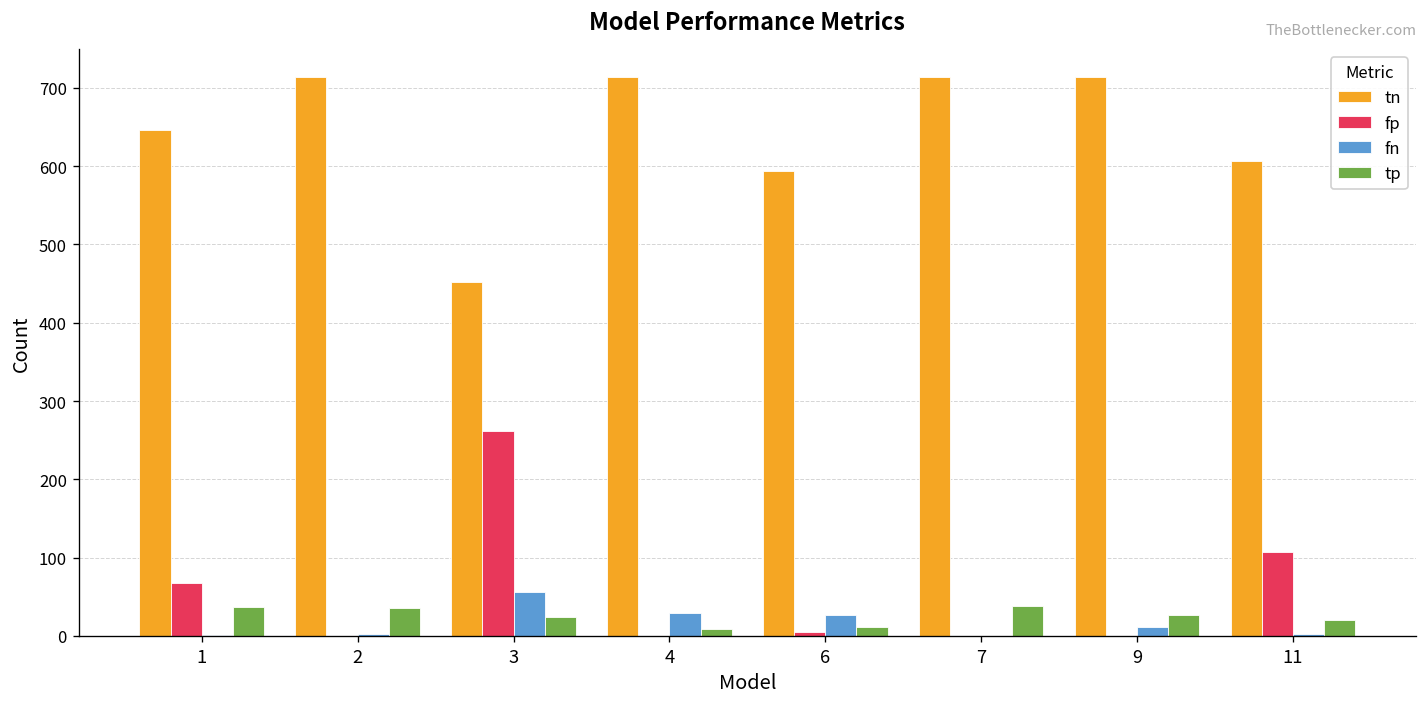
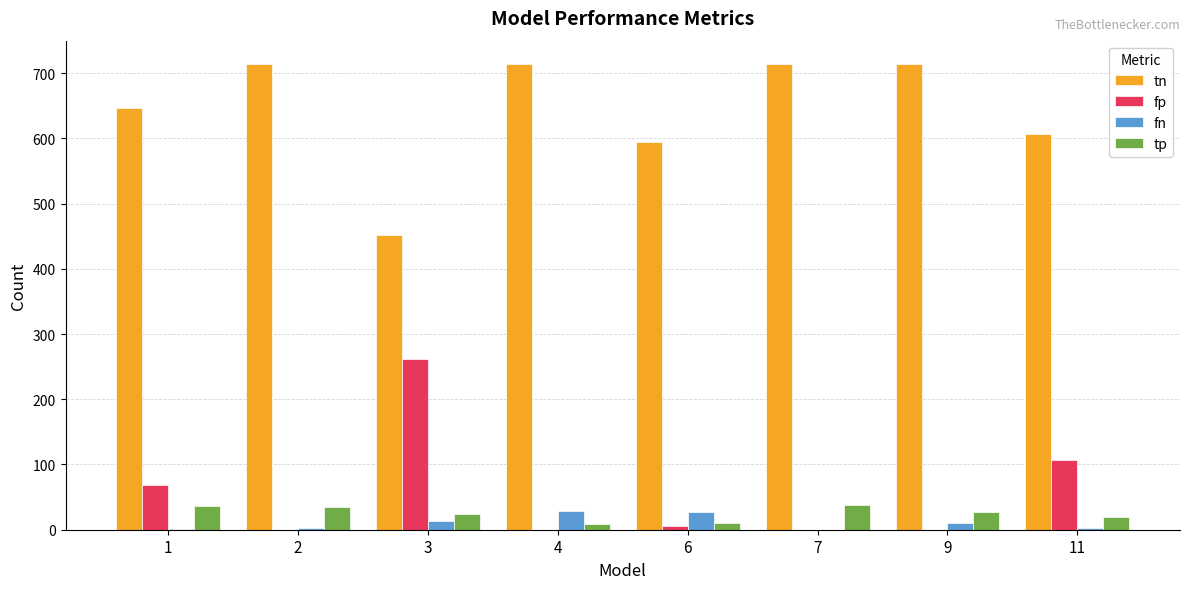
  {
    "tn": {
      "1": 650,
      "2": 710,
      "3": 450,
      "4": 710,
      "6": 590,
      "7": 710,
      "9": 710,
      "11": 610
    },
    "fp": {
      "1": 70,
      "2": 0,
      "3": 260,
      "4": 0,
      "6": 10,
      "7": 0,
      "9": 0,
      "11": 110
    },
    "fn": {
-     "3": 60,
+     "3": 10,
      "4": 30,
      "6": 30,
      "7": 0,
      "9": 10
    },
    "tp": {
      "1": 40,
      "2": 40,
      "3": 20,
      "4": 10,
      "6": 10,
      "7": 40,
      "9": 30,
      "11": 20
    }
  }
